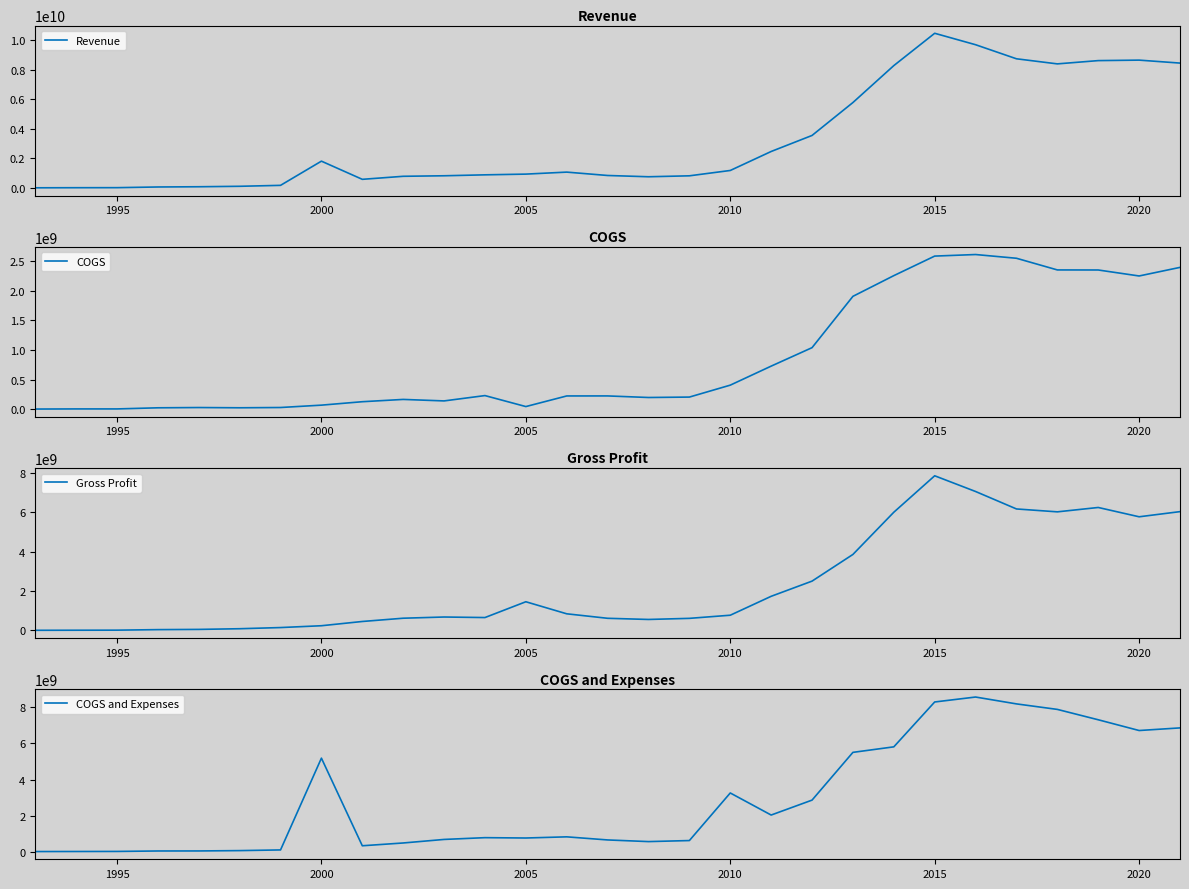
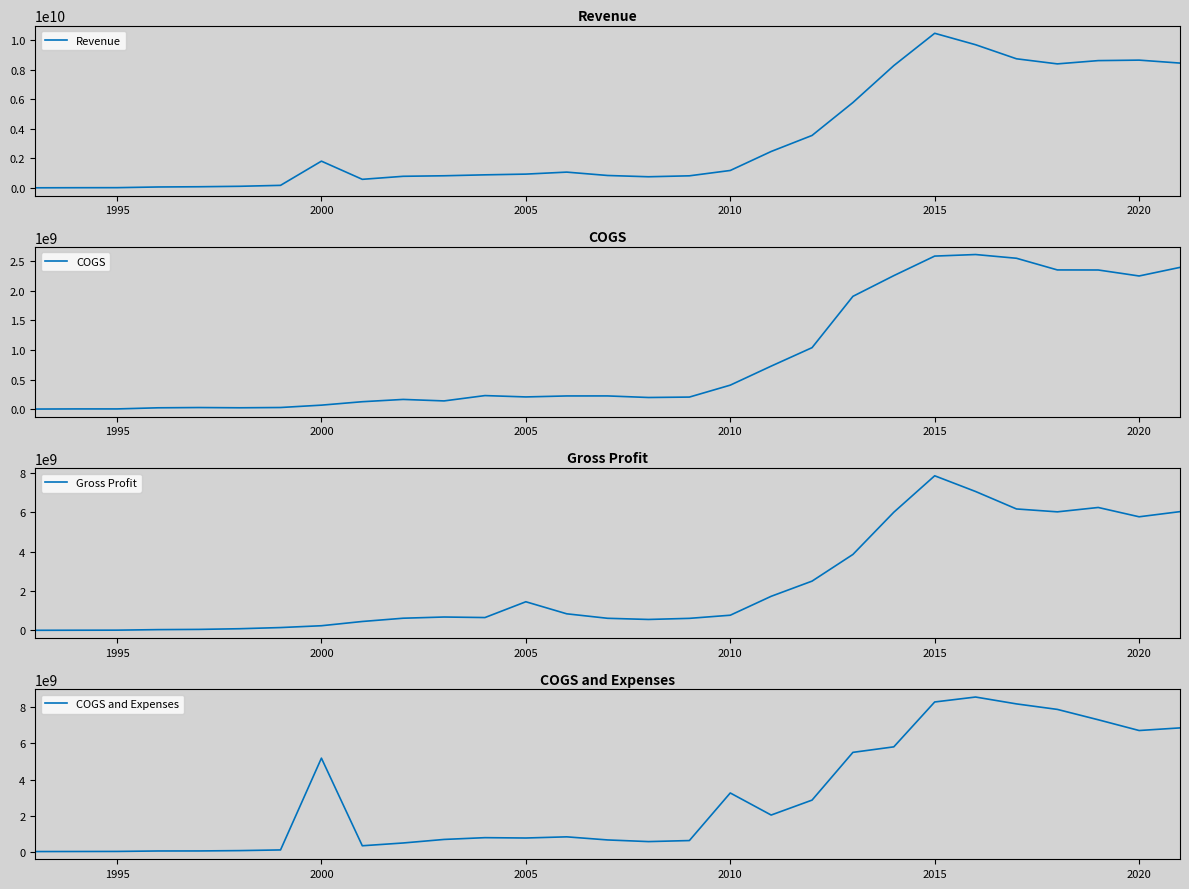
  {
    "Revenue": {
      "1995": 0,
      "2000": 1800000000,
      "2005": 900000000,
      "2010": 1200000000,
      "2015": 10400000000,
      "2020": 8600000000
    },
    "COGS": {
      "1995": 0,
      "2000": 100000000,
-     "2005": 0,
+     "2005": 200000000,
      "2010": 400000000,
      "2015": 2600000000,
      "2020": 2200000000
    },
    "Gross Profit": {
      "1995": 0,
      "2000": 200000000,
      "2005": 1500000000,
      "2010": 800000000,
      "2015": 7900000000,
      "2020": 5800000000
    },
    "COGS and Expenses": {
      "1995": 0,
      "2000": 5200000000,
      "2005": 800000000,
      "2010": 3300000000,
      "2015": 8300000000,
      "2020": 6700000000
    }
  }
